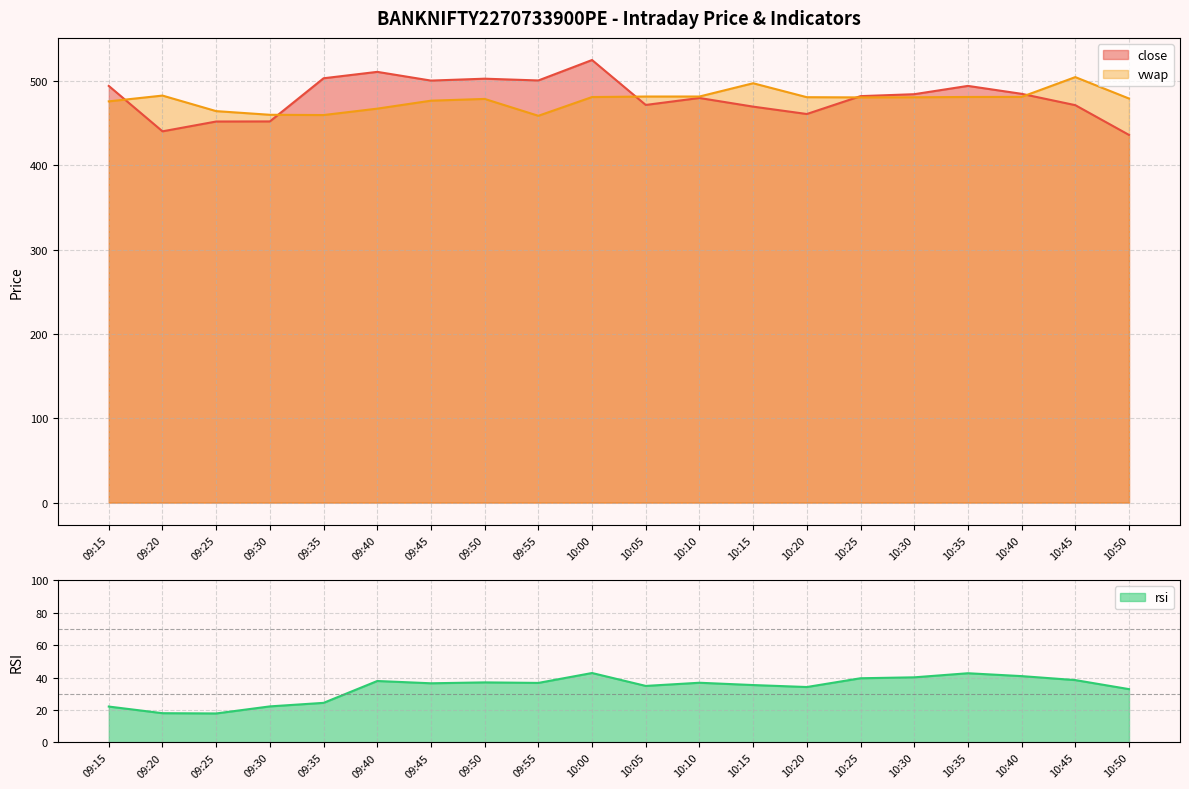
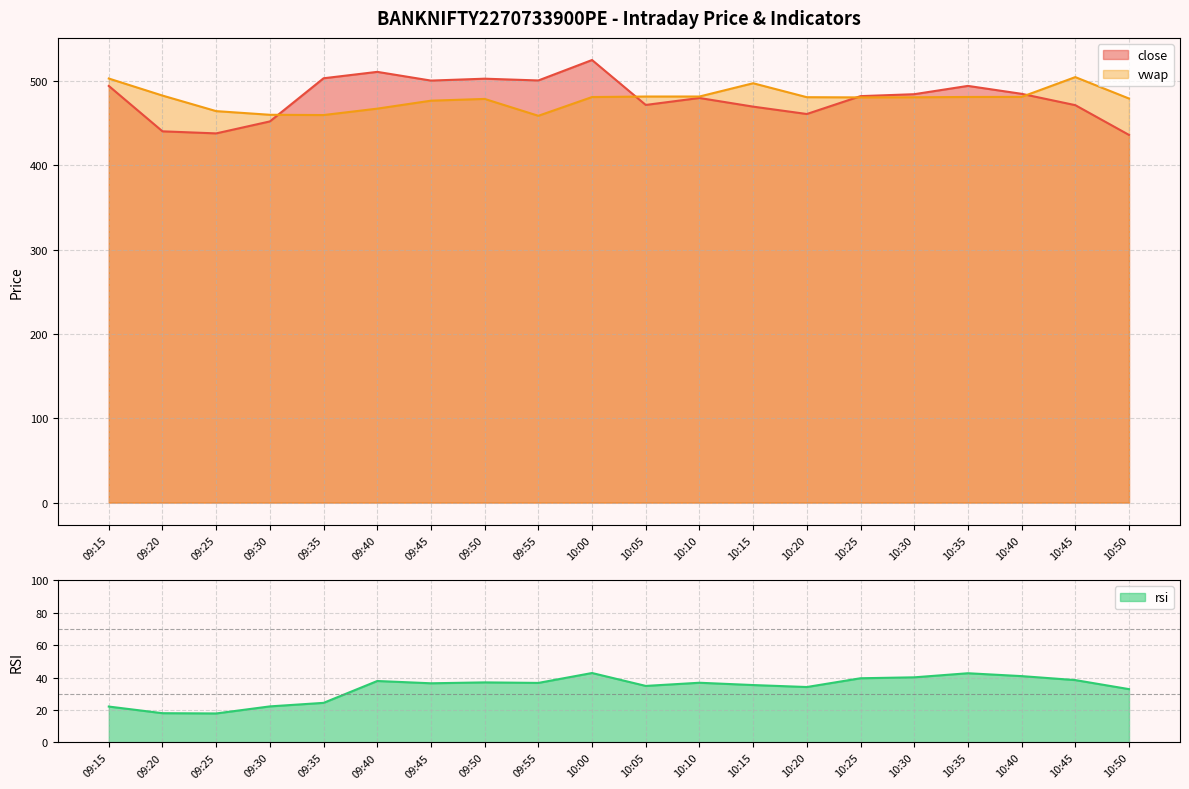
  {
    "BANKNIFTY2270733900PE - Intraday Price & Indicators": {
      "close": {
        "09:15": 490,
        "09:20": 440,
-       "09:25": 450,
+       "09:25": 440,
        "09:30": 450,
        "09:35": 500,
        "09:40": 510,
        "09:45": 500,
        "09:50": 500,
        "09:55": 500,
        "10:00": 530,
        "10:05": 470,
        "10:15": 470,
        "10:20": 460,
        "10:30": 480,
        "10:35": 490,
        "10:40": 480,
        "10:45": 470,
        "10:50": 440
      },
      "vwap": {
-       "09:15": 480,
+       "09:15": 500,
        "09:20": 480,
        "09:25": 460,
        "09:30": 460,
        "09:35": 460,
        "09:40": 470,
        "09:45": 480,
        "09:50": 480,
        "09:55": 460,
        "10:00": 480,
        "10:05": 480,
        "10:15": 500,
        "10:20": 480,
        "10:30": 480,
        "10:35": 480,
        "10:40": 480,
        "10:45": 500,
        "10:50": 480
      }
    }
  }
